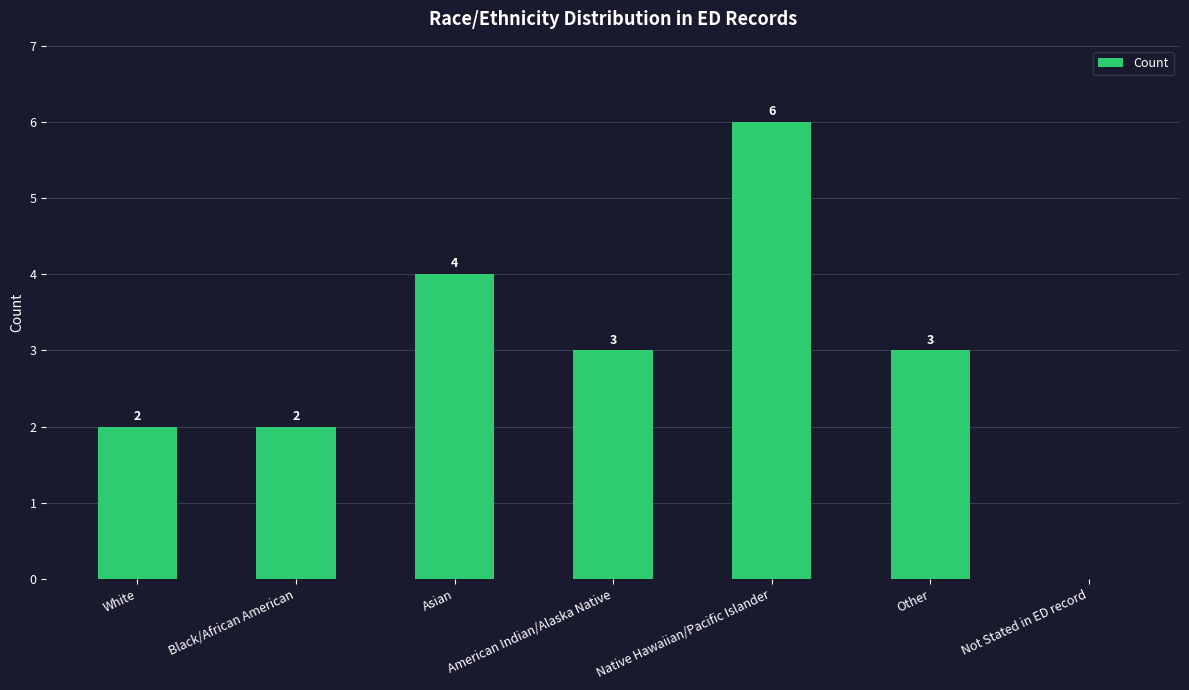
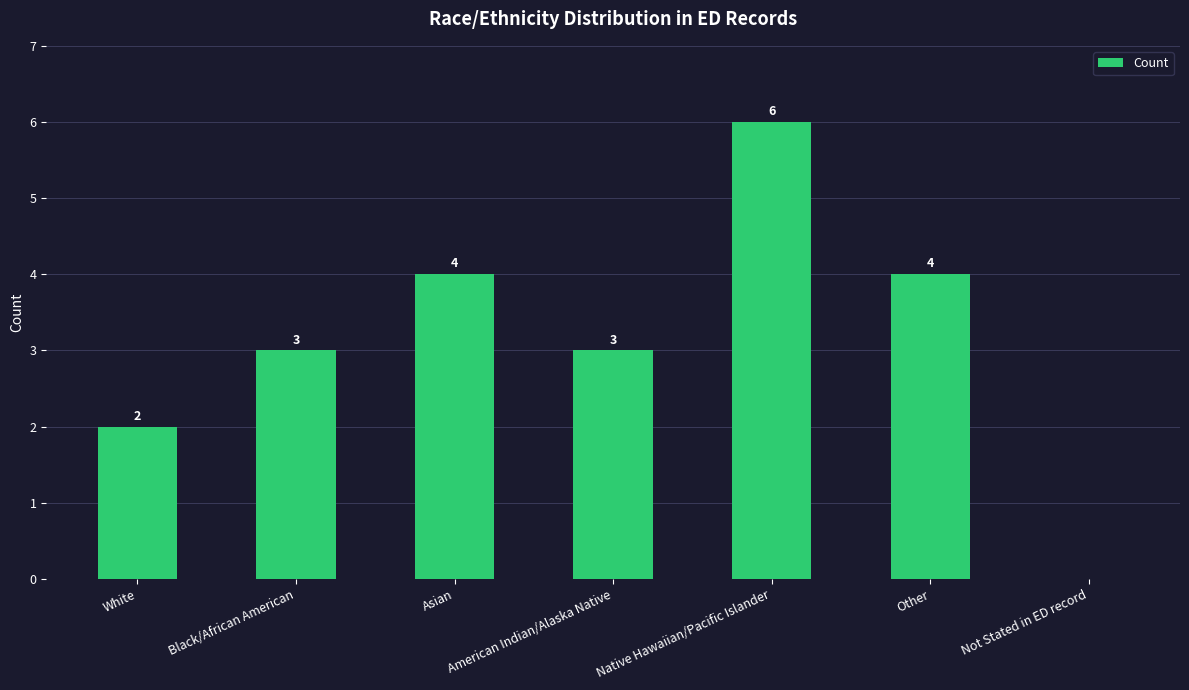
  {
    "White": 2,
-   "Black/African American": 2,
+   "Black/African American": 3,
    "Asian": 4,
    "American Indian/Alaska Native": 3,
    "Native Hawaiian/Pacific Islander": 6,
-   "Other": 3
+   "Other": 4
  }
